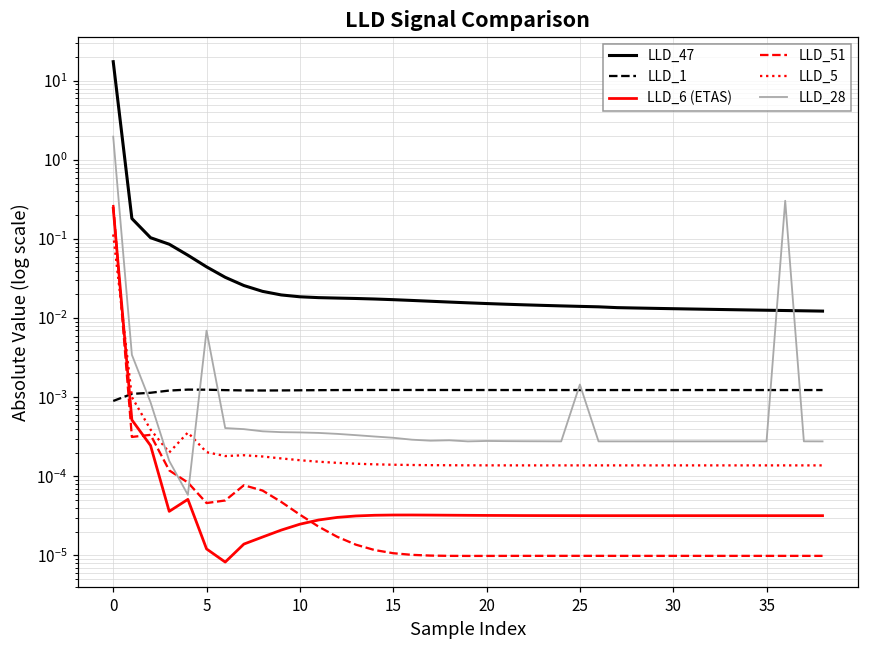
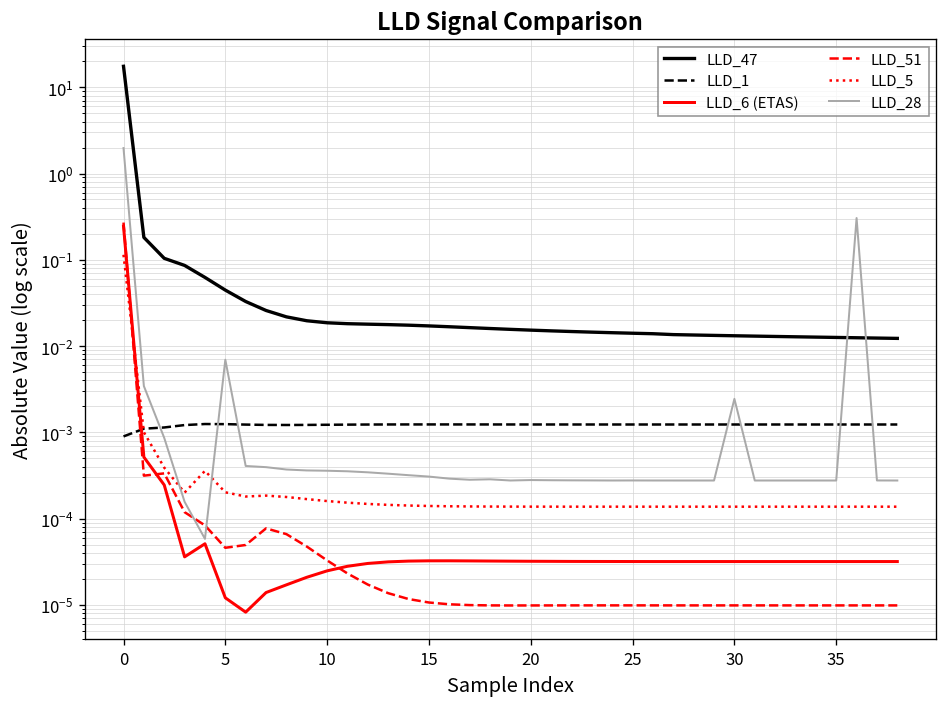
  {
    "LLD_28": {
      "0": 2.0,
      "5": 0.007,
      "10": 0.0004,
      "15": 0.00031,
      "20": 0.00028,
-     "25": 0.0014,
-     "30": 0.00028,
+     "25": 0.00028,
+     "30": 0.0024,
      "35": 0.00028
    }
  }
